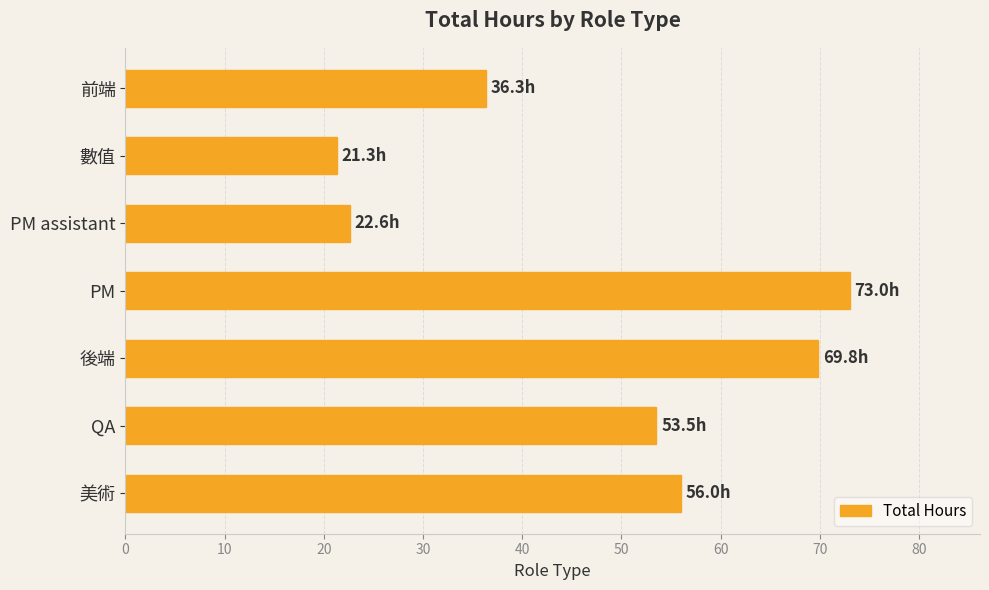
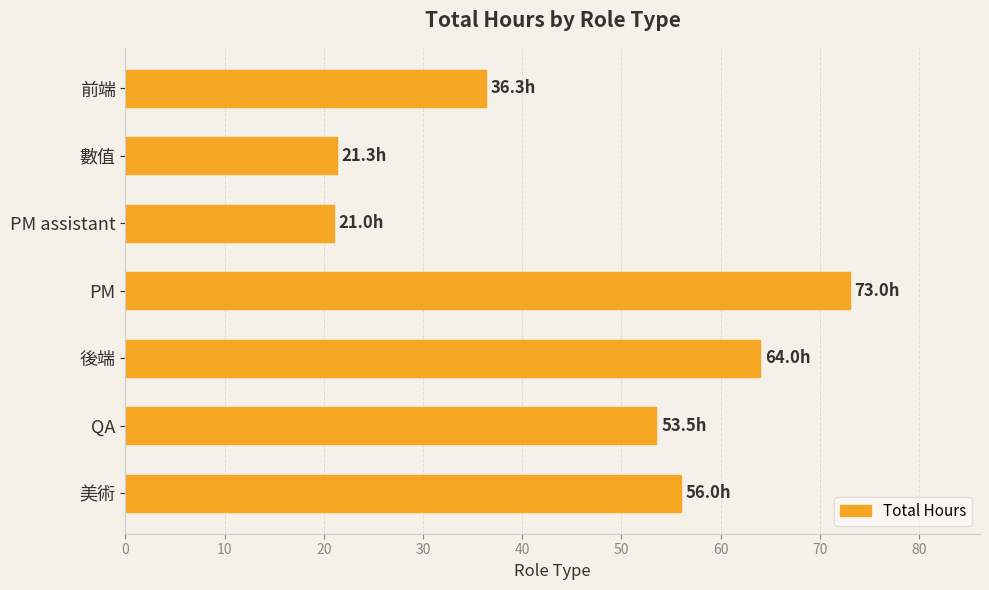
  {
    "前端": "36.3h",
    "數值": "21.3h",
-   "PM assistant": "22.6h",
+   "PM assistant": "21.0h",
    "PM": "73.0h",
-   "後端": "69.8h",
+   "後端": "64.0h",
    "QA": "53.5h",
    "美術": "56.0h"
  }
